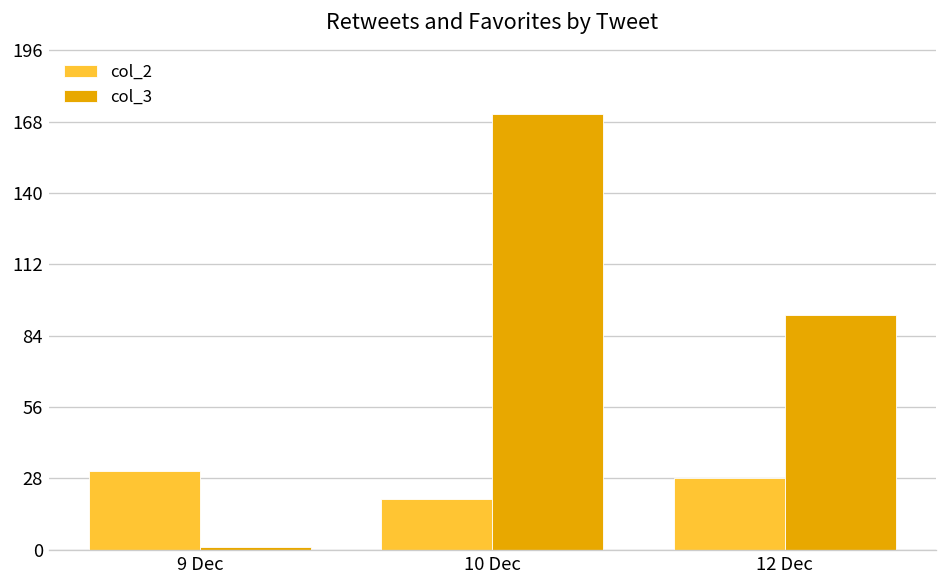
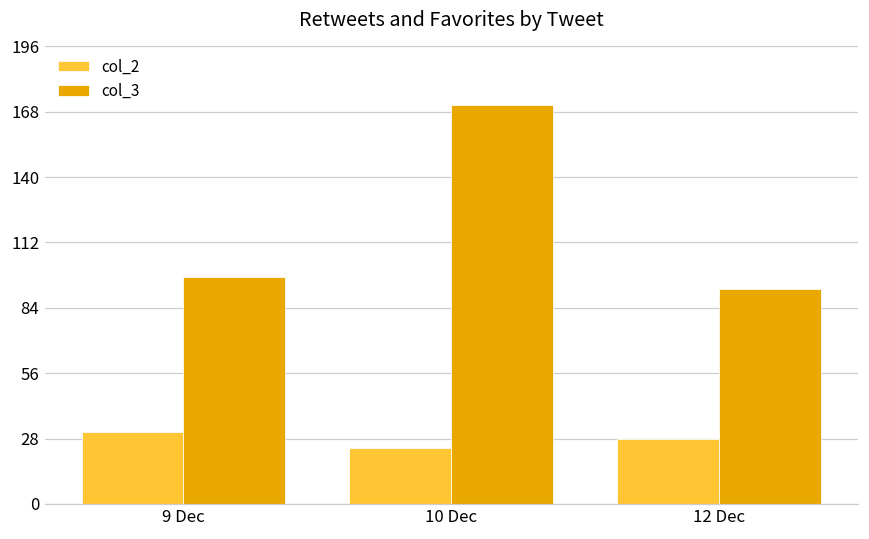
  {
    "col_2": {
      "9 Dec": 31,
-     "10 Dec": 20,
+     "10 Dec": 24,
      "12 Dec": 28
    },
    "col_3": {
-     "9 Dec": 1,
+     "9 Dec": 97,
      "10 Dec": 171,
      "12 Dec": 92
    }
  }
